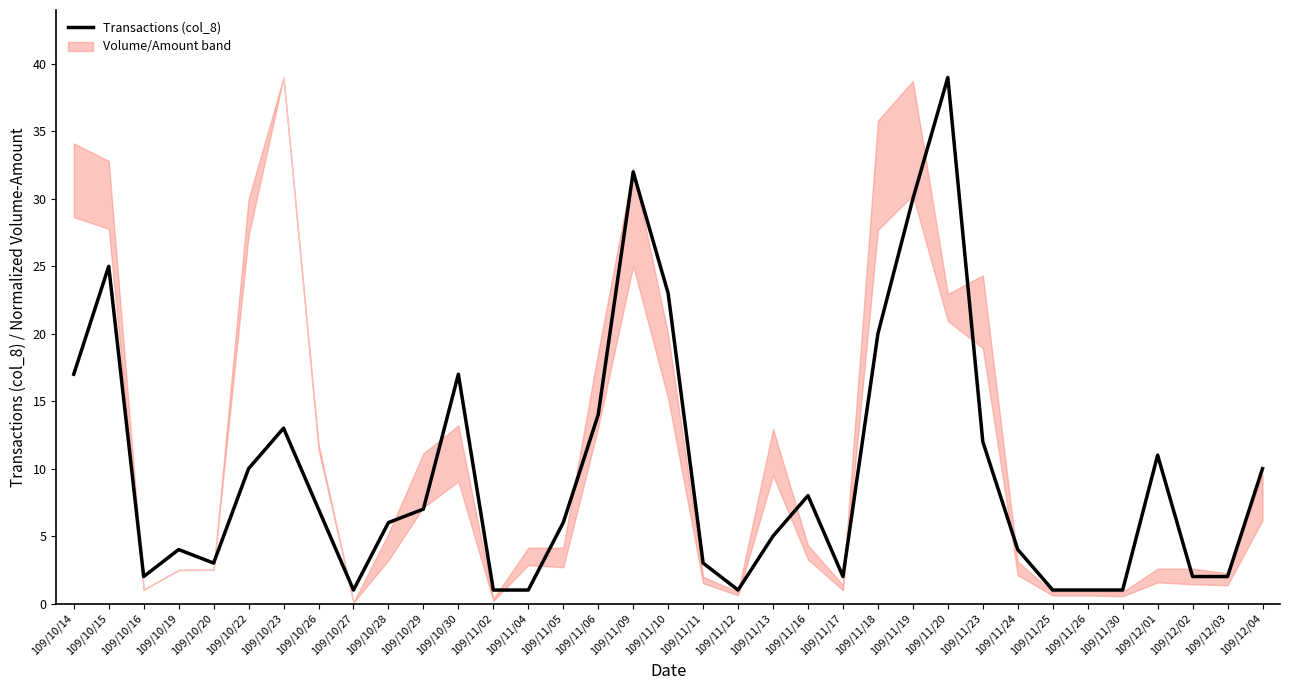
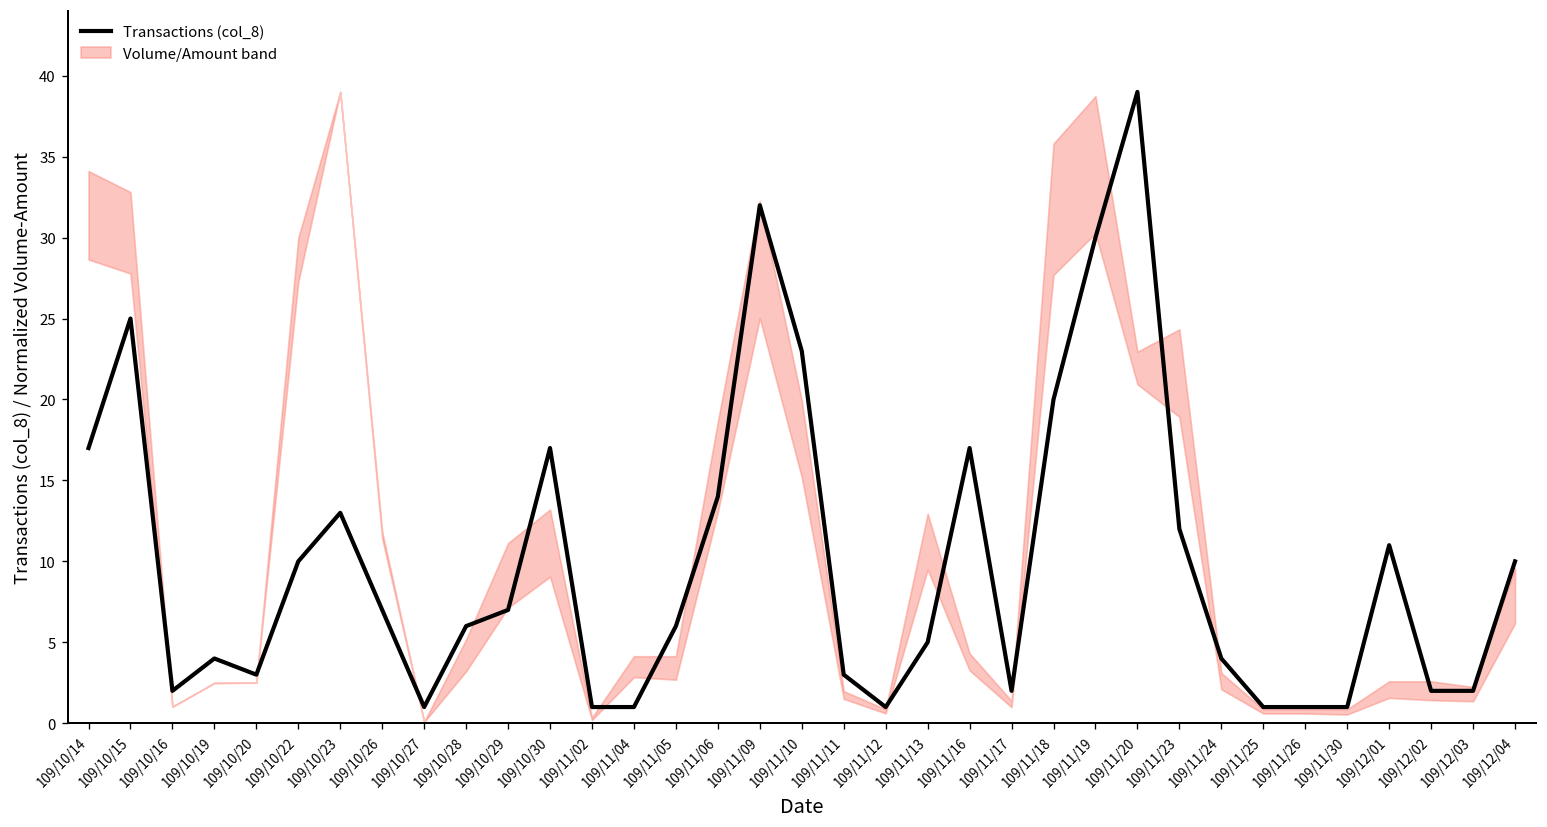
  {
    "Transactions (col_8)": {
      "109/10/14": 17,
      "109/10/15": 25,
      "109/10/16": 2,
      "109/10/19": 4,
      "109/10/20": 3,
      "109/10/22": 10,
      "109/10/23": 13,
      "109/10/26": 7,
      "109/10/27": 1,
      "109/10/28": 6,
      "109/10/29": 7,
      "109/10/30": 17,
      "109/11/02": 1,
      "109/11/04": 1,
      "109/11/05": 6,
      "109/11/06": 14,
      "109/11/09": 32,
      "109/11/10": 23,
      "109/11/11": 3,
      "109/11/13": 5,
-     "109/11/16": 8,
+     "109/11/16": 17,
      "109/11/17": 2,
      "109/11/18": 20,
      "109/11/19": 30,
      "109/11/20": 39,
      "109/11/23": 12,
      "109/11/24": 4,
      "109/12/01": 11,
      "109/12/02": 2,
      "109/12/03": 2,
      "109/12/04": 10
    },
    "Volume/Amount band": {
      "109/10/23": 0
    }
  }
